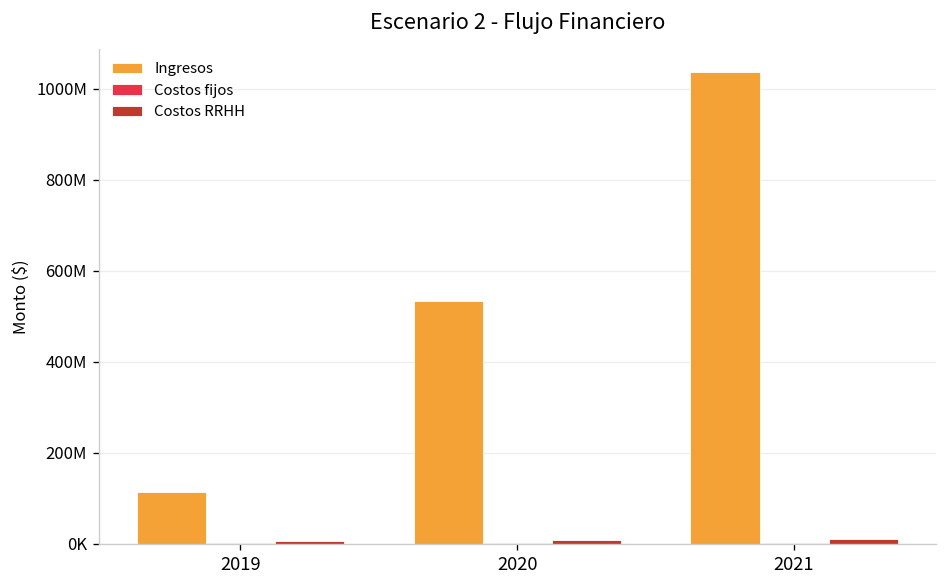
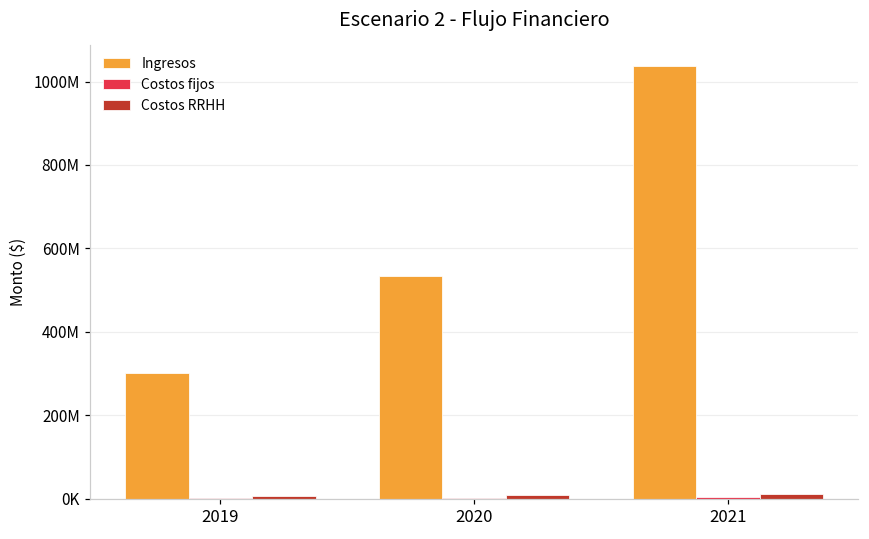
  {
    "Ingresos": {
-     "2019": 110000000,
+     "2019": 300000000,
      "2020": 530000000,
      "2021": 1040000000
    }
  }
